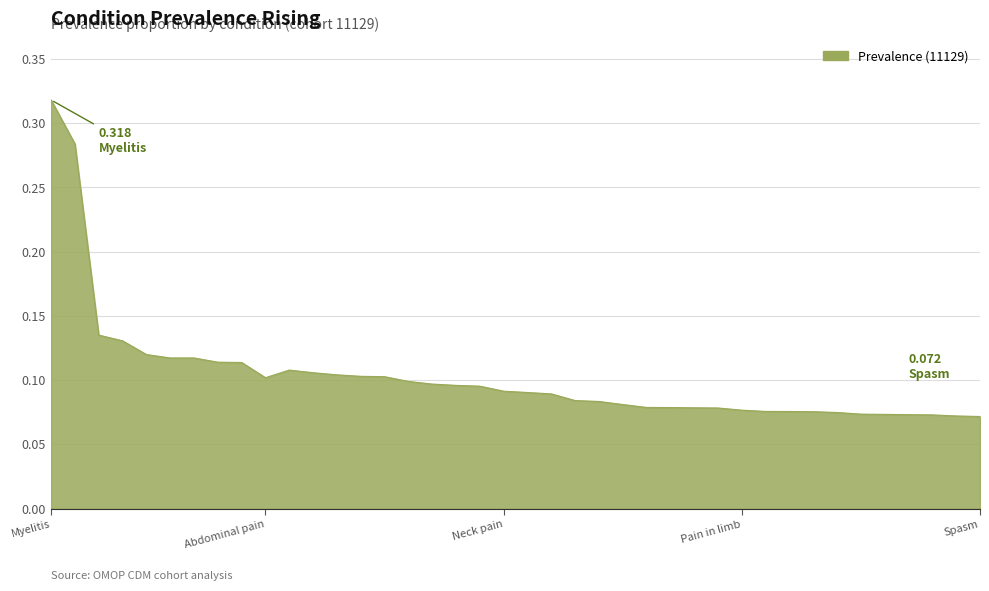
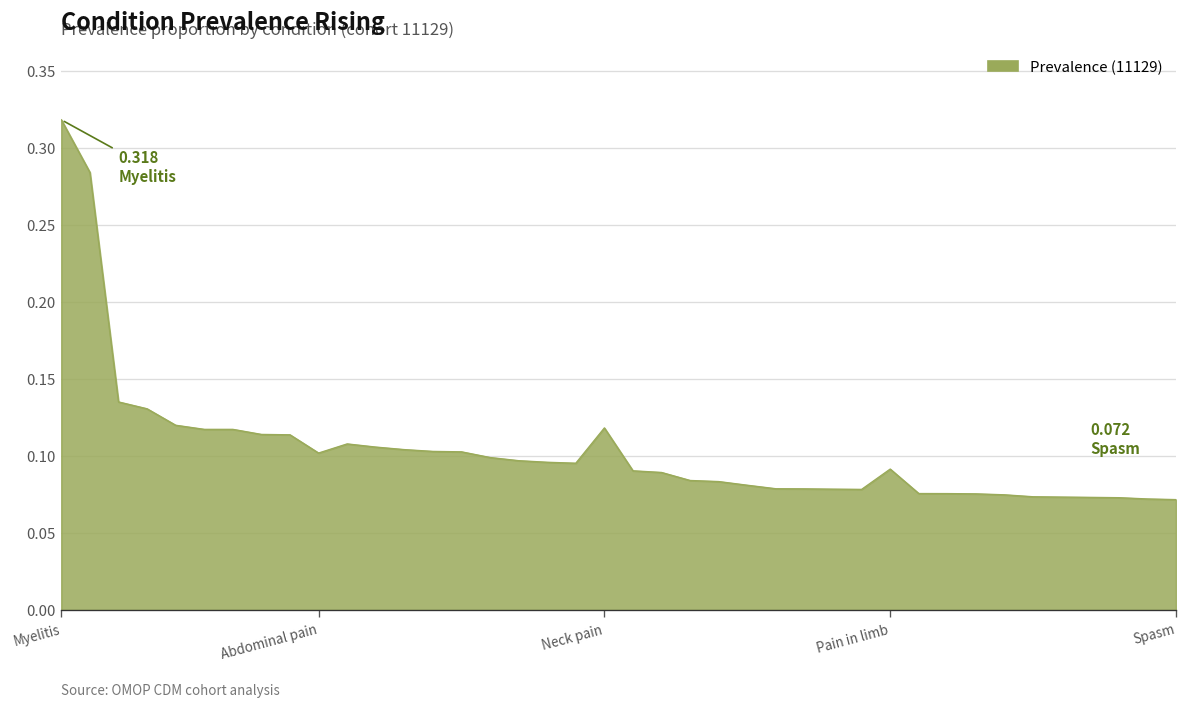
  {
    "Myelitis": 0.318,
    "Abdominal pain": 0.102,
-   "Neck pain": 0.091,
-   "Pain in limb": 0.077,
+   "Neck pain": 0.118,
+   "Pain in limb": 0.091,
    "Spasm": 0.072
  }
